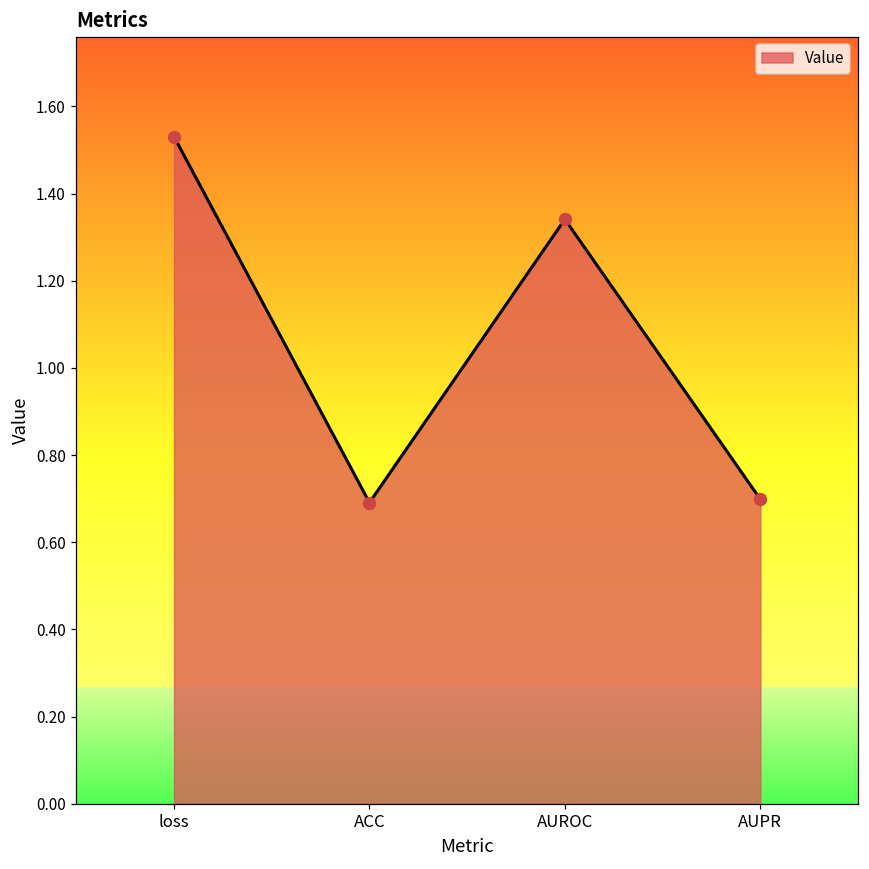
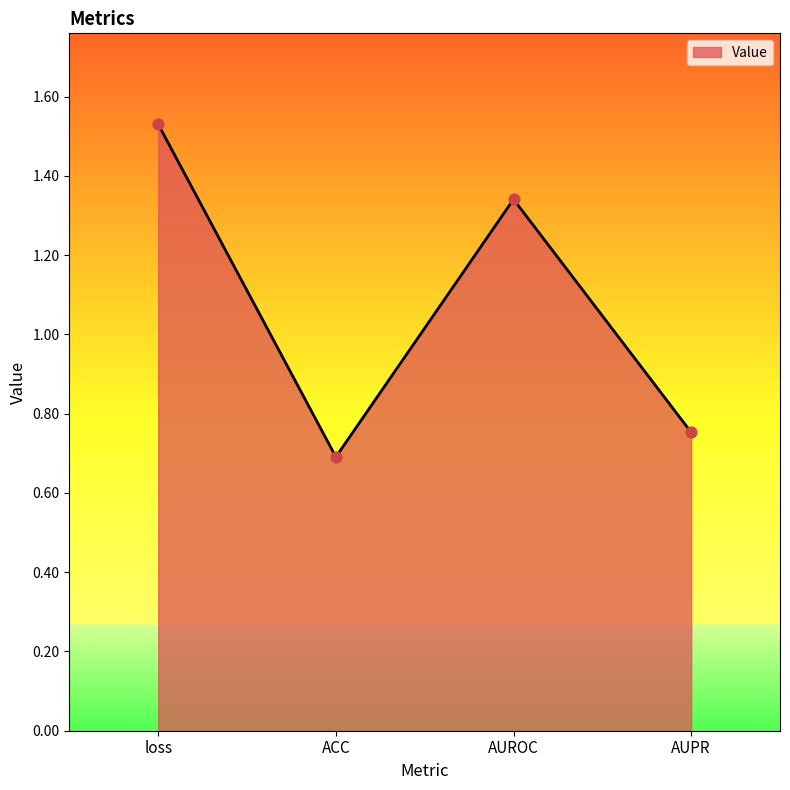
  {
    "loss": 1.53,
    "ACC": 0.69,
    "AUROC": 1.34,
-   "AUPR": 0.70
+   "AUPR": 0.75
  }
